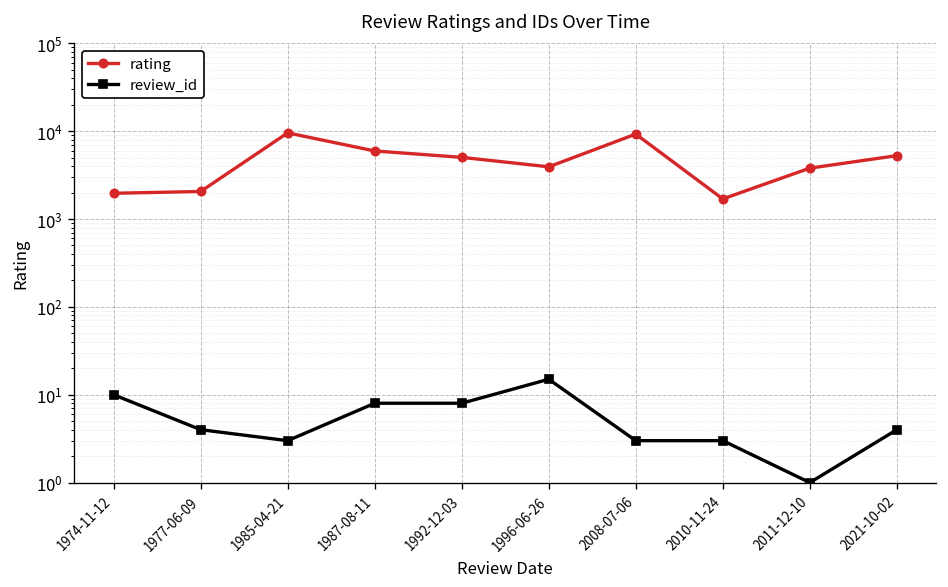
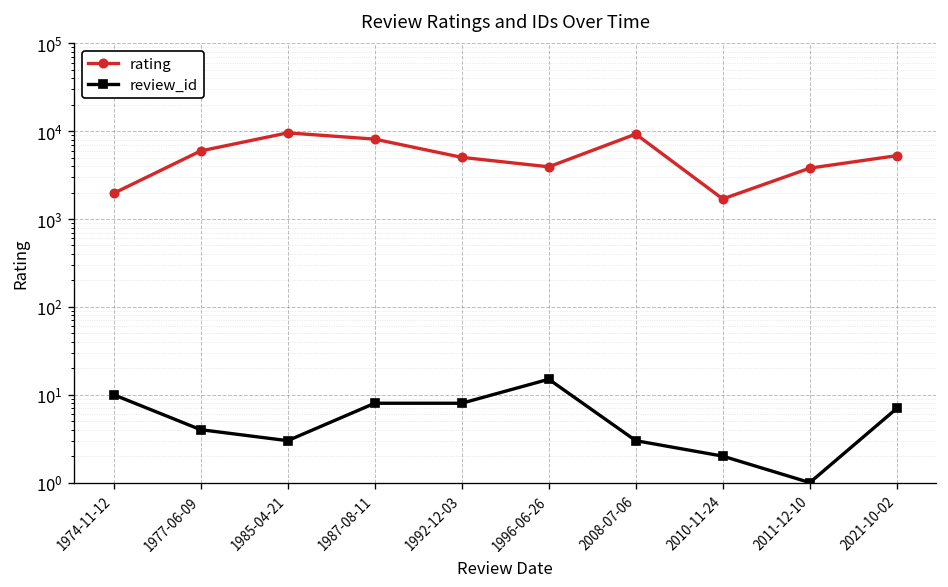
  {
    "rating": {
      "1974-11-12": 2000,
-     "1977-06-09": 2100,
+     "1977-06-09": 6000,
      "1985-04-21": 10000,
-     "1987-08-11": 6000,
+     "1987-08-11": 8000,
      "1992-12-03": 5000,
      "1996-06-26": 4000,
      "2008-07-06": 9000,
      "2010-11-24": 1700,
      "2011-12-10": 4000,
      "2021-10-02": 5000
    },
    "review_id": {
      "1974-11-12": 10,
      "1977-06-09": 4,
      "1985-04-21": 3,
      "1987-08-11": 8,
      "1992-12-03": 8,
      "1996-06-26": 15,
      "2008-07-06": 3,
-     "2010-11-24": 3,
+     "2010-11-24": 2,
      "2011-12-10": 1,
-     "2021-10-02": 4
+     "2021-10-02": 7
    }
  }
